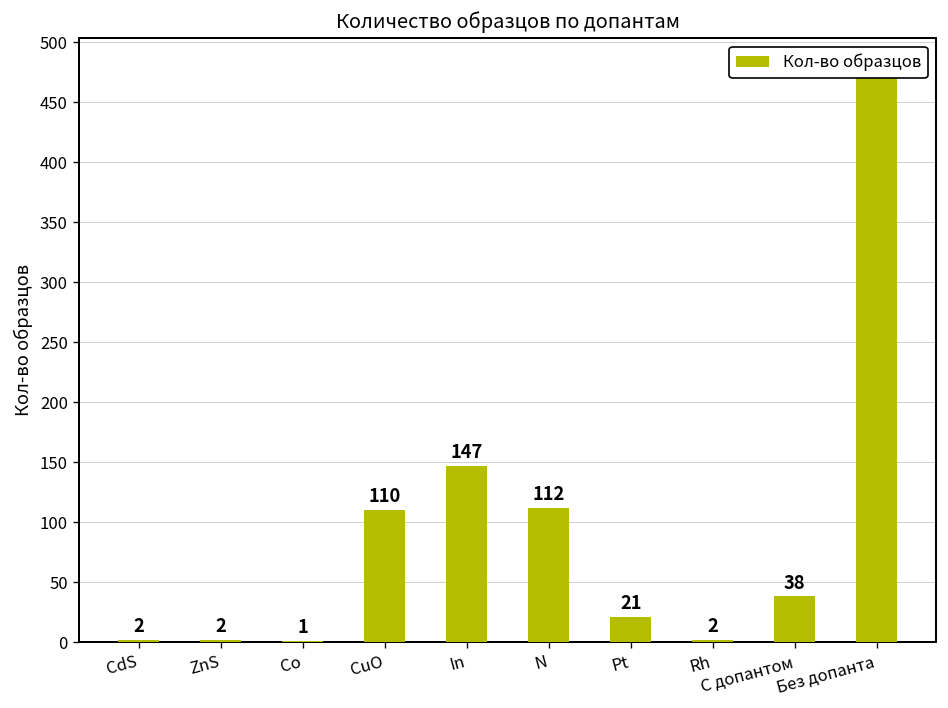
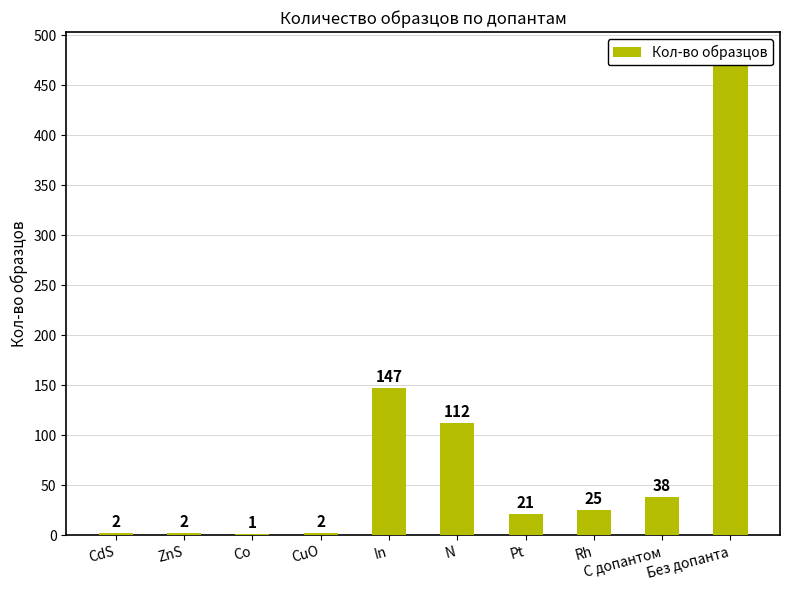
  {
    "CdS": 2,
    "ZnS": 2,
    "Co": 1,
-   "CuO": 110,
+   "CuO": 2,
    "In": 147,
    "N": 112,
    "Pt": 21,
-   "Rh": 2,
+   "Rh": 25,
    "С допантом": 38
  }
